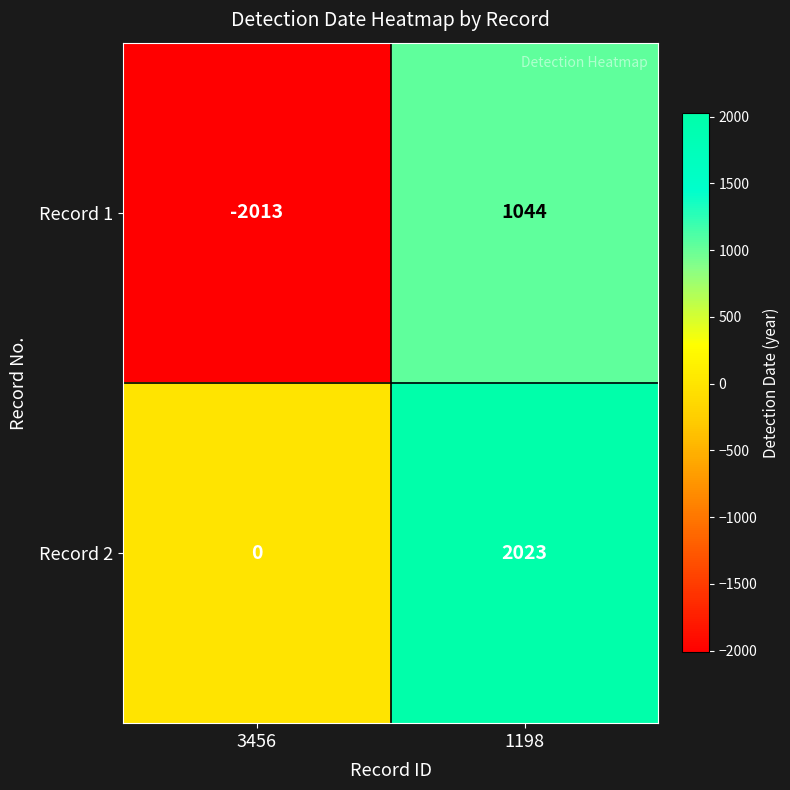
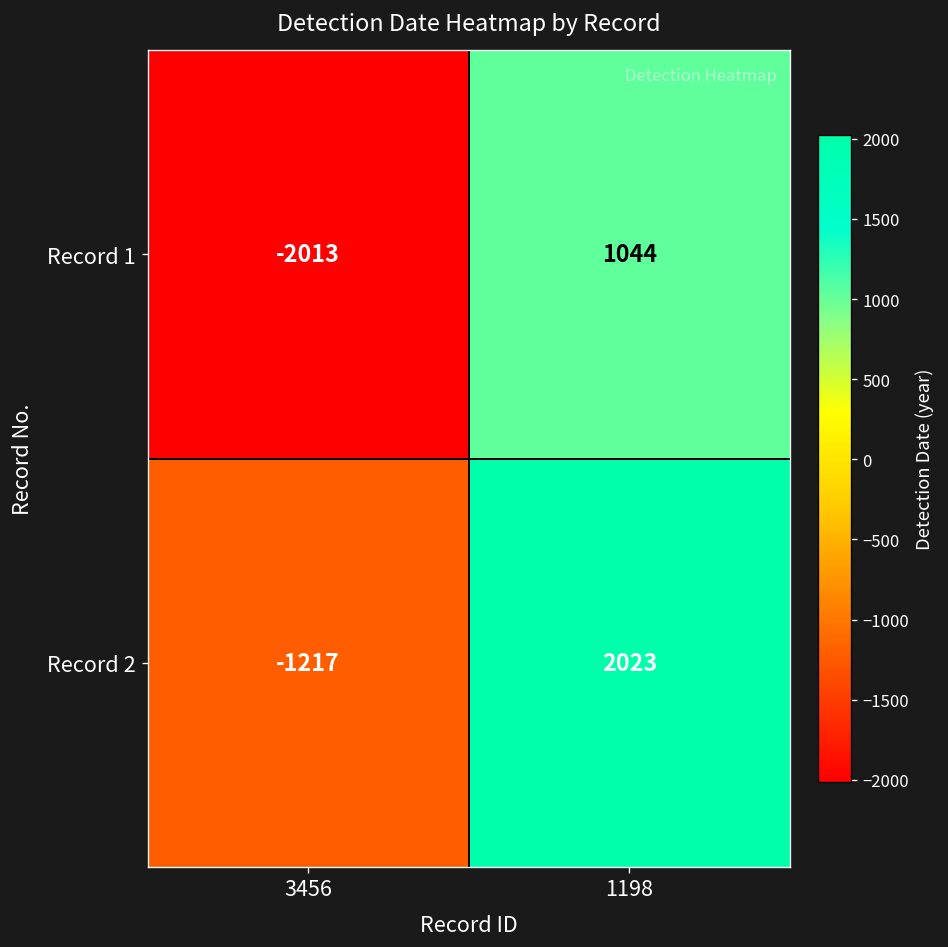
  {
    "Record 1": {
      "3456": -2013
    },
    "Record 2": {
-     "3456": 0,
+     "3456": -1217,
      "1198": 2023
    }
  }
